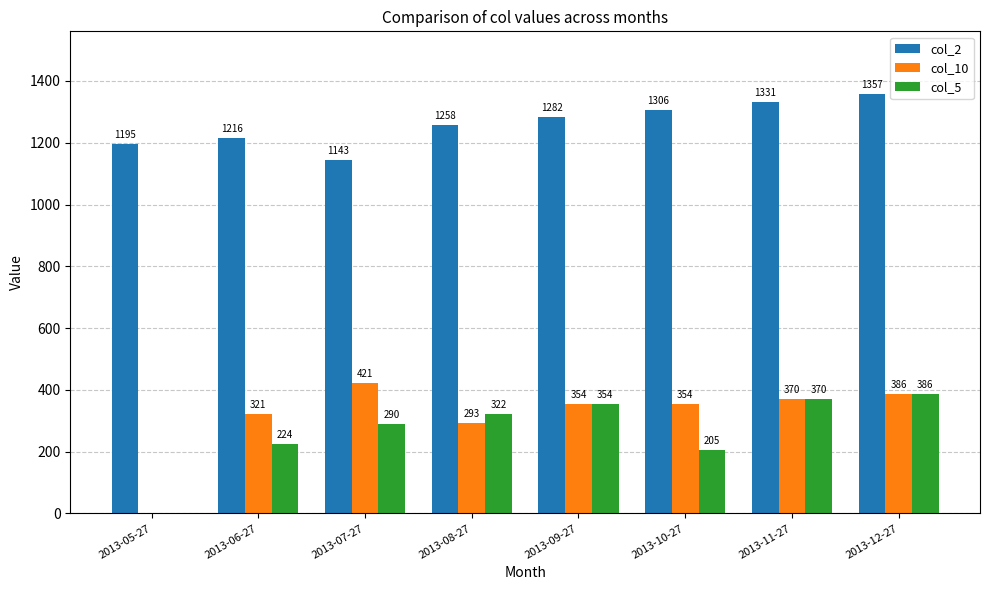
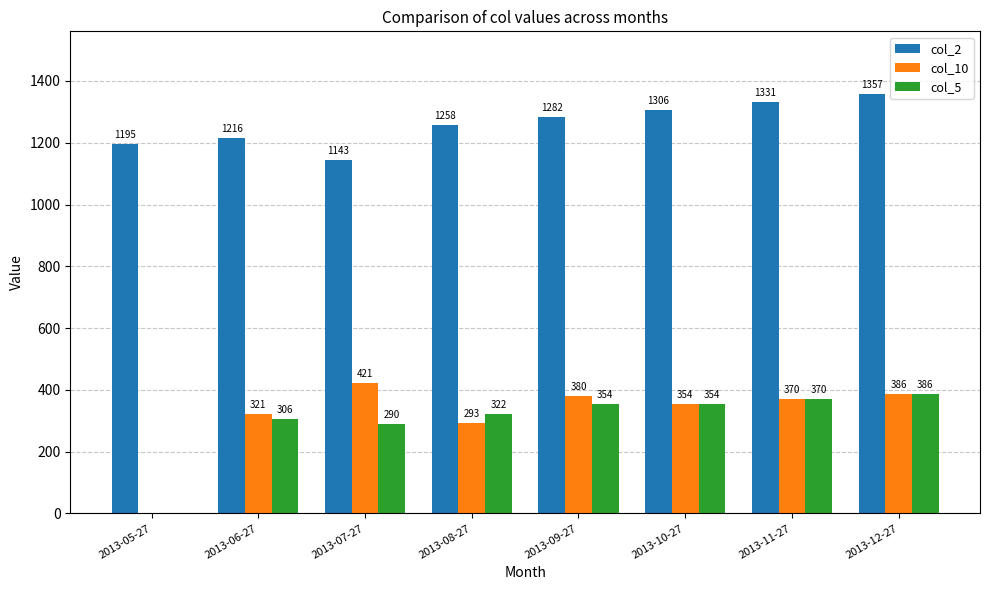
  {
    "col_2": {
      "2013-05-27": 1195,
      "2013-06-27": 1216,
      "2013-07-27": 1143,
      "2013-08-27": 1258,
      "2013-09-27": 1282,
      "2013-10-27": 1306,
      "2013-11-27": 1331,
      "2013-12-27": 1357
    },
    "col_10": {
      "2013-06-27": 321,
      "2013-07-27": 421,
      "2013-08-27": 293,
-     "2013-09-27": 354,
+     "2013-09-27": 380,
      "2013-10-27": 354,
      "2013-11-27": 370,
      "2013-12-27": 386
    },
    "col_5": {
-     "2013-06-27": 224,
+     "2013-06-27": 306,
      "2013-07-27": 290,
      "2013-08-27": 322,
      "2013-09-27": 354,
-     "2013-10-27": 205,
+     "2013-10-27": 354,
      "2013-11-27": 370,
      "2013-12-27": 386
    }
  }
